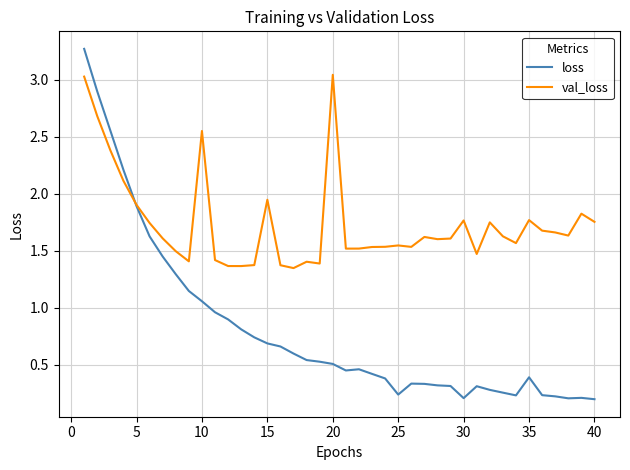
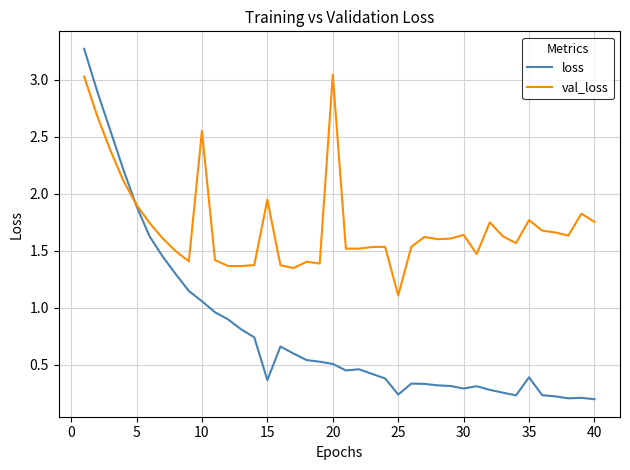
  {
    "loss": {
      "10": 1.06,
-     "15": 0.69,
+     "15": 0.36,
      "20": 0.51,
      "25": 0.24,
-     "30": 0.20,
+     "30": 0.29,
      "35": 0.39,
      "40": 0.20
    },
    "val_loss": {
      "10": 2.55,
      "15": 1.95,
      "20": 3.04,
-     "25": 1.54,
-     "30": 1.76,
+     "25": 1.11,
+     "30": 1.64,
      "35": 1.77,
      "40": 1.75
    }
  }
